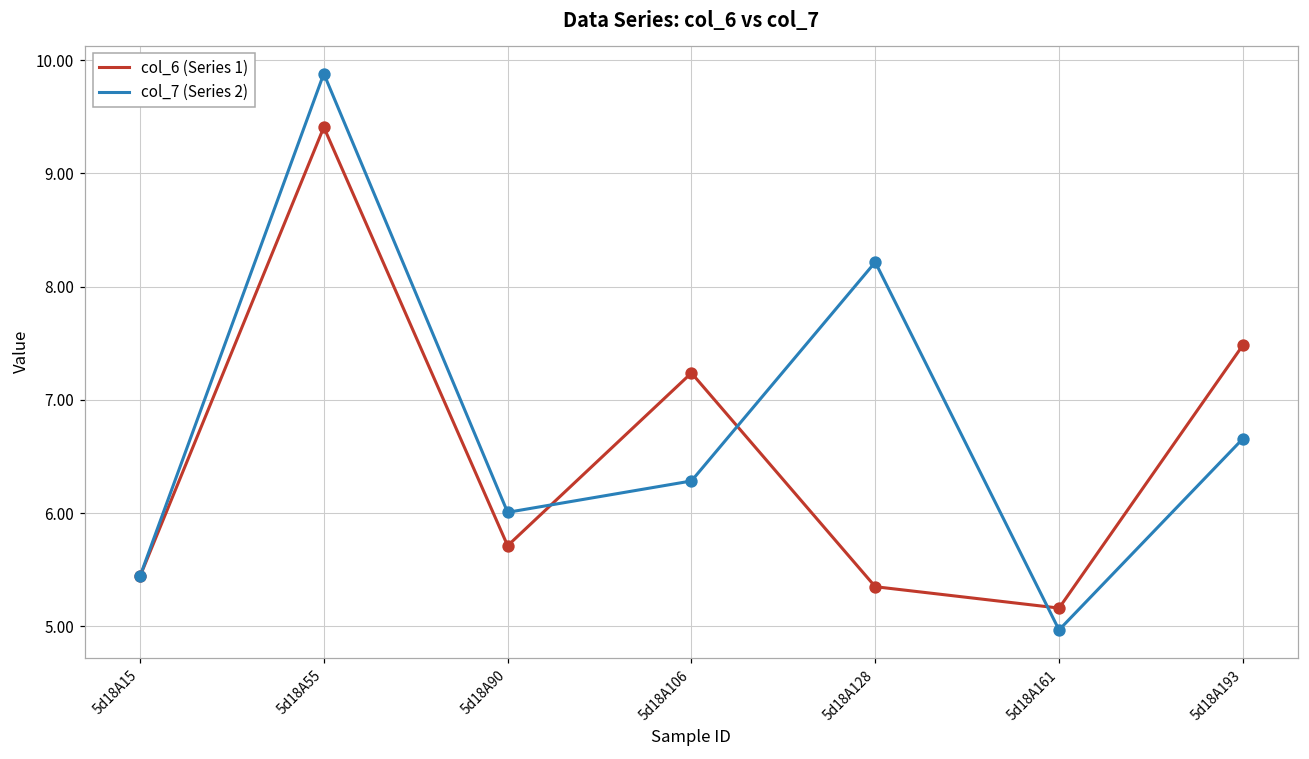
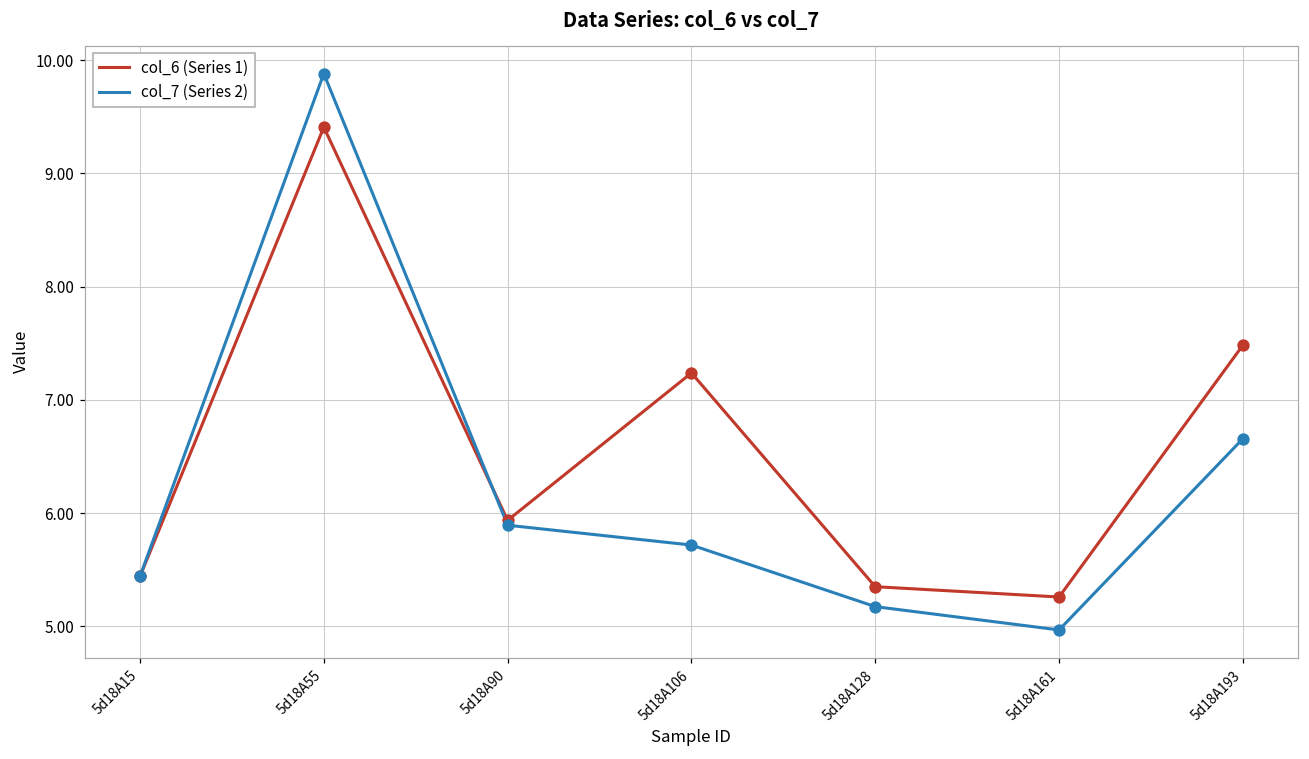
  {
    "col_6 (Series 1)": {
      "5d18A55": 9.41,
-     "5d18A90": 5.71,
+     "5d18A90": 5.94,
      "5d18A106": 7.24,
      "5d18A128": 5.35,
-     "5d18A161": 5.16,
+     "5d18A161": 5.26,
      "5d18A193": 7.48
    },
    "col_7 (Series 2)": {
      "5d18A55": 9.88,
-     "5d18A90": 6.01,
-     "5d18A106": 6.28,
-     "5d18A128": 8.22,
+     "5d18A90": 5.89,
+     "5d18A106": 5.72,
+     "5d18A128": 5.17,
      "5d18A161": 4.97,
      "5d18A193": 6.66
    }
  }
